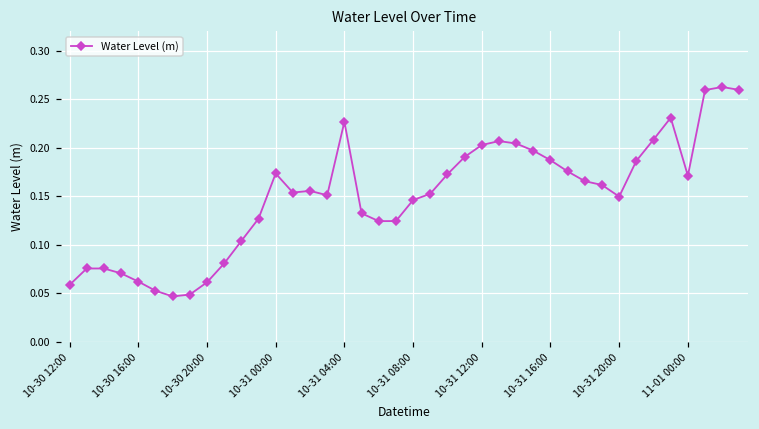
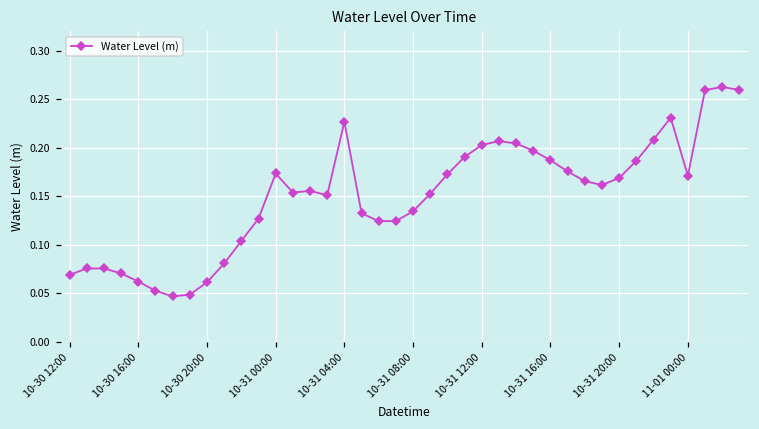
  {
-   "10-30 12:00": 0.06,
+   "10-30 12:00": 0.07,
    "10-30 16:00": 0.06,
    "10-30 20:00": 0.06,
    "10-31 00:00": 0.17,
    "10-31 04:00": 0.23,
-   "10-31 08:00": 0.15,
+   "10-31 08:00": 0.13,
    "10-31 12:00": 0.20,
    "10-31 16:00": 0.19,
-   "10-31 20:00": 0.15,
+   "10-31 20:00": 0.17,
    "11-01 00:00": 0.17
  }
